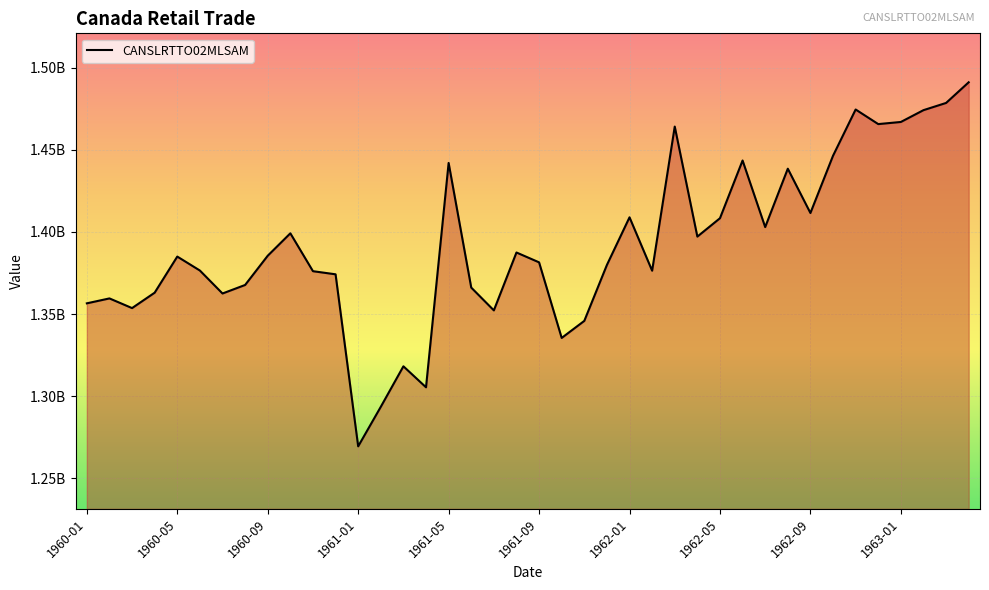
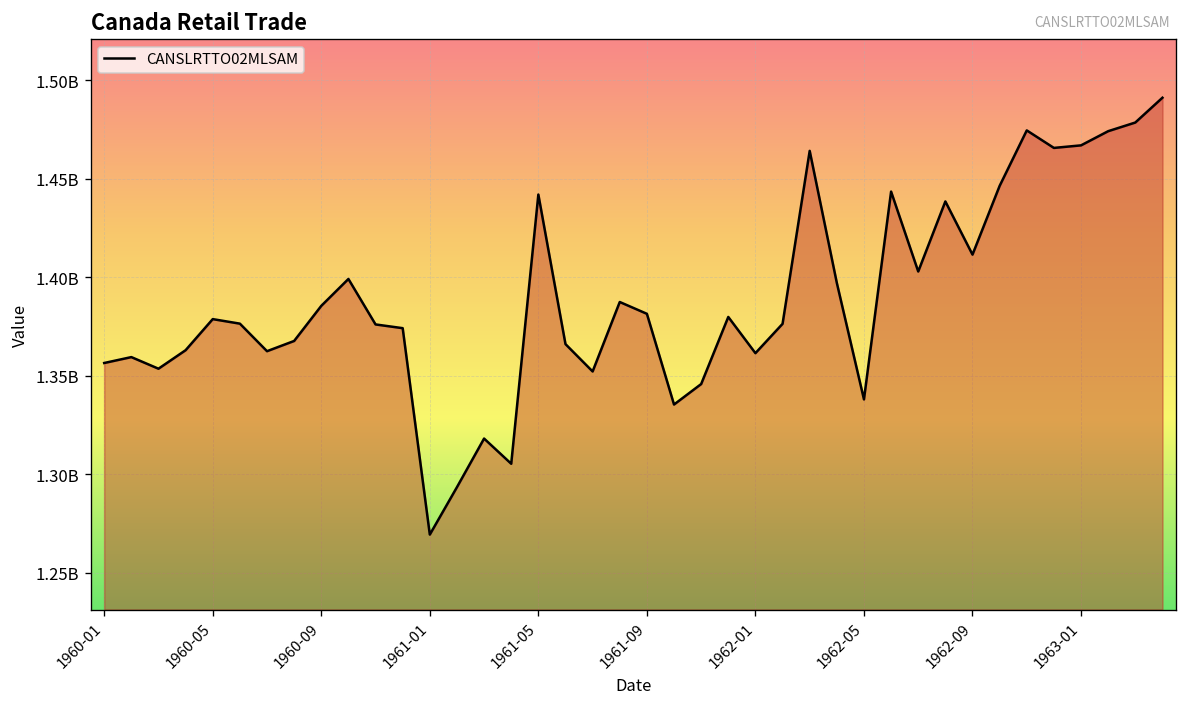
  {
    "1960-01": 1357000000,
-   "1960-05": 1385000000,
+   "1960-05": 1379000000,
    "1960-09": 1386000000,
    "1961-01": 1269000000,
    "1961-05": 1442000000,
    "1961-09": 1382000000,
-   "1962-01": 1409000000,
-   "1962-05": 1408000000,
+   "1962-01": 1362000000,
+   "1962-05": 1338000000,
    "1962-09": 1412000000,
    "1963-01": 1467000000
  }
